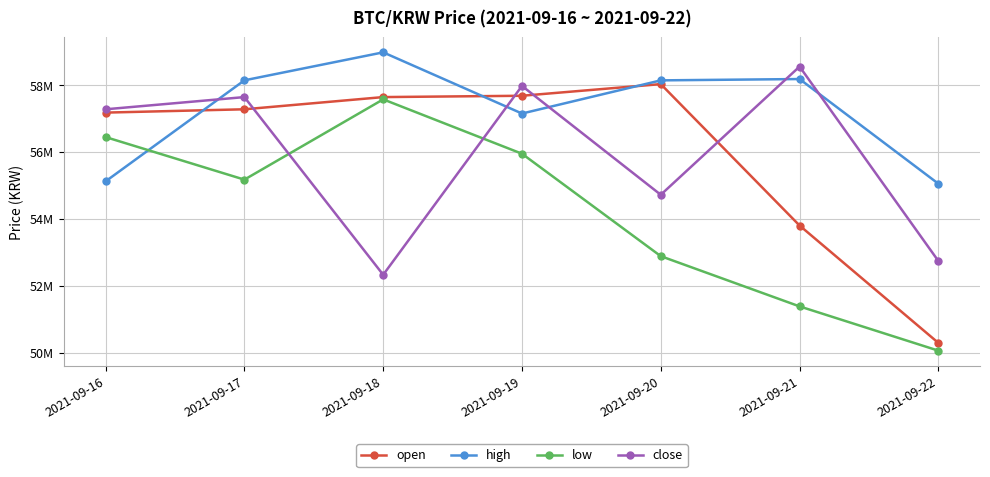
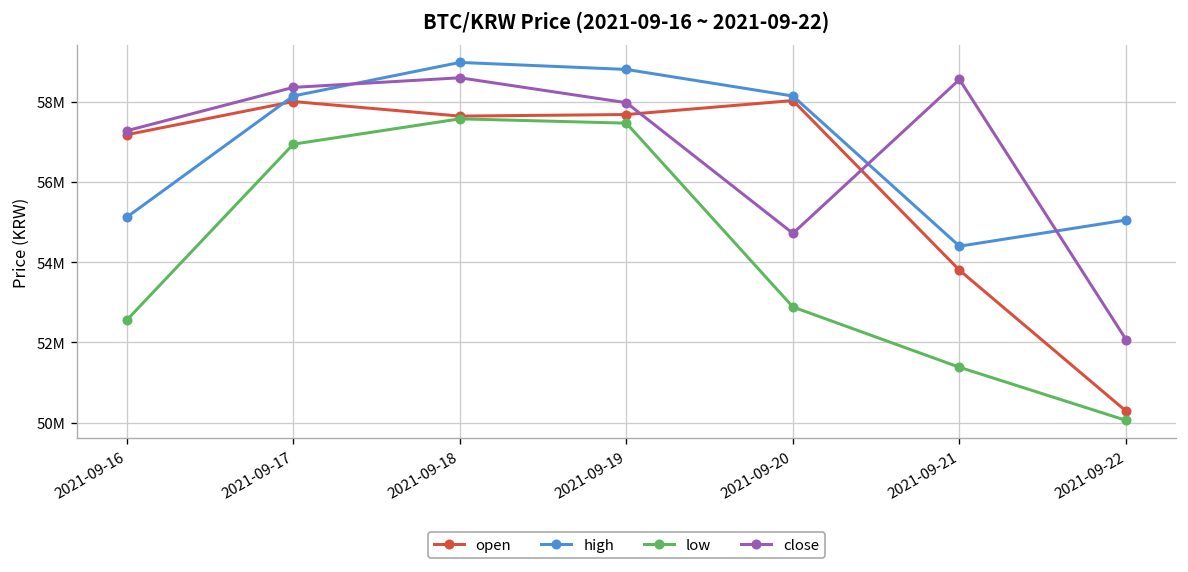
  {
    "open": {
      "2021-09-16": 57200000,
-     "2021-09-17": 57300000,
+     "2021-09-17": 58000000,
      "2021-09-19": 57700000,
      "2021-09-20": 58000000,
      "2021-09-21": 53800000,
      "2021-09-22": 50300000
    },
    "high": {
      "2021-09-16": 55100000,
      "2021-09-17": 58100000,
      "2021-09-18": 59000000,
-     "2021-09-19": 57200000,
+     "2021-09-19": 58800000,
      "2021-09-20": 58100000,
-     "2021-09-21": 58200000,
+     "2021-09-21": 54400000,
      "2021-09-22": 55100000
    },
    "low": {
-     "2021-09-16": 56400000,
-     "2021-09-17": 55200000,
-     "2021-09-19": 55900000,
+     "2021-09-16": 52600000,
+     "2021-09-17": 56900000,
+     "2021-09-19": 57500000,
      "2021-09-20": 52900000,
      "2021-09-21": 51400000,
      "2021-09-22": 50100000
    },
    "close": {
      "2021-09-16": 57300000,
-     "2021-09-17": 57600000,
-     "2021-09-18": 52300000,
+     "2021-09-17": 58400000,
+     "2021-09-18": 58600000,
      "2021-09-19": 58000000,
      "2021-09-20": 54700000,
      "2021-09-21": 58600000,
-     "2021-09-22": 52700000
+     "2021-09-22": 52100000
    }
  }
